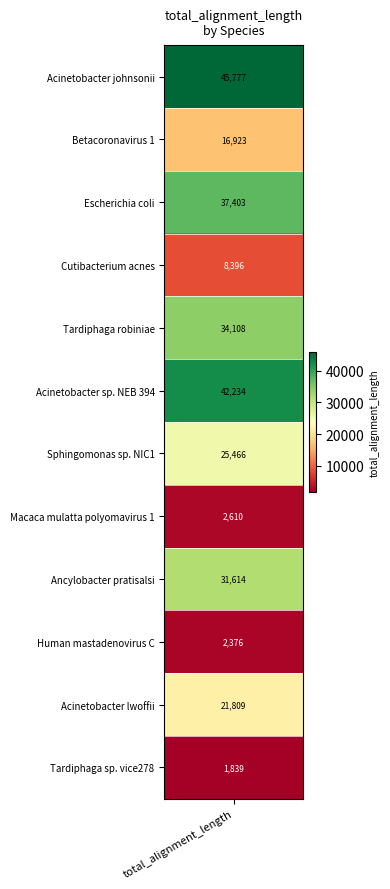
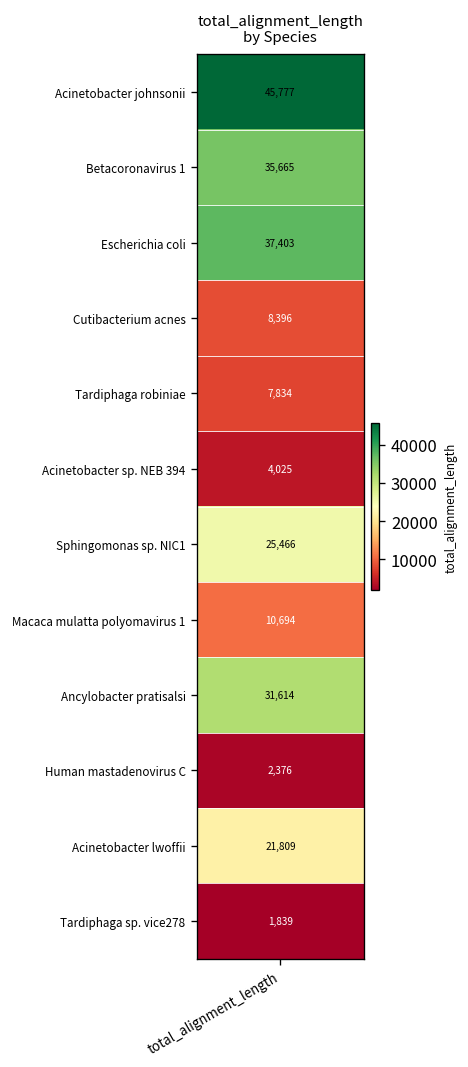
  {
    "Acinetobacter johnsonii": {
      "total_alignment_length": "45,777"
    },
    "Betacoronavirus 1": {
-     "total_alignment_length": "16,923"
+     "total_alignment_length": "35,665"
    },
    "Escherichia coli": {
      "total_alignment_length": "37,403"
    },
    "Cutibacterium acnes": {
      "total_alignment_length": "8,396"
    },
    "Tardiphaga robiniae": {
-     "total_alignment_length": "34,108"
+     "total_alignment_length": "7,834"
    },
    "Acinetobacter sp. NEB 394": {
-     "total_alignment_length": "42,234"
+     "total_alignment_length": "4,025"
    },
    "Sphingomonas sp. NIC1": {
      "total_alignment_length": "25,466"
    },
    "Macaca mulatta polyomavirus 1": {
-     "total_alignment_length": "2,610"
+     "total_alignment_length": "10,694"
    },
    "Ancylobacter pratisalsi": {
      "total_alignment_length": "31,614"
    },
    "Human mastadenovirus C": {
      "total_alignment_length": "2,376"
    },
    "Acinetobacter lwoffii": {
      "total_alignment_length": "21,809"
    },
    "Tardiphaga sp. vice278": {
      "total_alignment_length": "1,839"
    }
  }
